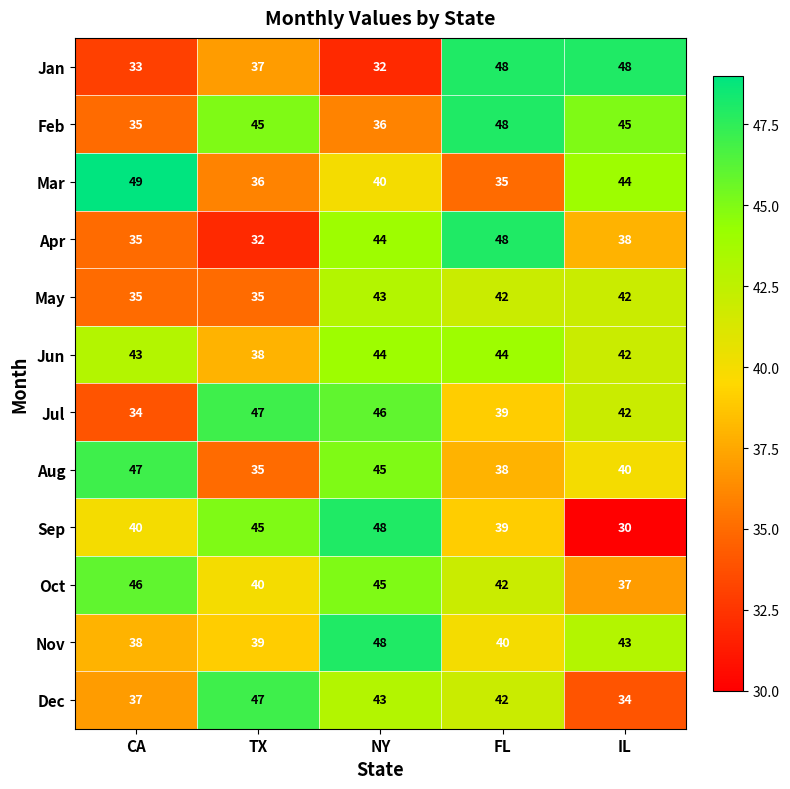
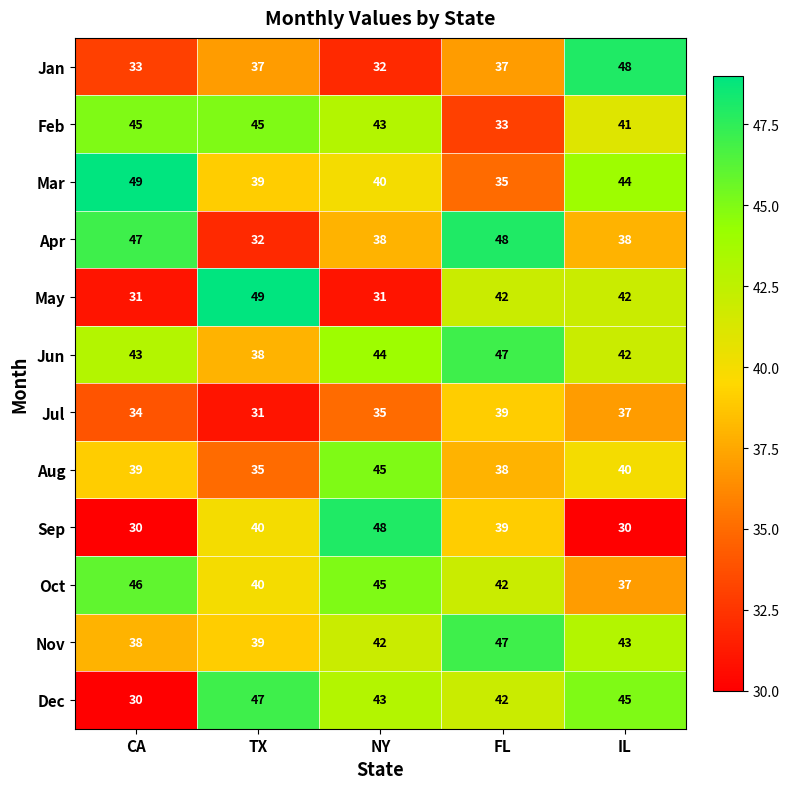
  {
    "Jan": {
      "CA": 33,
      "TX": 37,
      "NY": 32,
-     "FL": 48,
+     "FL": 37,
      "IL": 48
    },
    "Feb": {
-     "CA": 35,
+     "CA": 45,
      "TX": 45,
-     "NY": 36,
-     "FL": 48,
-     "IL": 45
+     "NY": 43,
+     "FL": 33,
+     "IL": 41
    },
    "Mar": {
      "CA": 49,
-     "TX": 36,
+     "TX": 39,
      "NY": 40,
      "FL": 35,
      "IL": 44
    },
    "Apr": {
-     "CA": 35,
+     "CA": 47,
      "TX": 32,
-     "NY": 44,
+     "NY": 38,
      "FL": 48,
      "IL": 38
    },
    "May": {
-     "CA": 35,
-     "TX": 35,
-     "NY": 43,
+     "CA": 31,
+     "TX": 49,
+     "NY": 31,
      "FL": 42,
      "IL": 42
    },
    "Jun": {
      "CA": 43,
      "TX": 38,
      "NY": 44,
-     "FL": 44,
+     "FL": 47,
      "IL": 42
    },
    "Jul": {
      "CA": 34,
-     "TX": 47,
-     "NY": 46,
+     "TX": 31,
+     "NY": 35,
      "FL": 39,
-     "IL": 42
+     "IL": 37
    },
    "Aug": {
-     "CA": 47,
+     "CA": 39,
      "TX": 35,
      "NY": 45,
      "FL": 38,
      "IL": 40
    },
    "Sep": {
-     "CA": 40,
-     "TX": 45,
+     "CA": 30,
+     "TX": 40,
      "NY": 48,
      "FL": 39,
      "IL": 30
    },
    "Oct": {
      "CA": 46,
      "TX": 40,
      "NY": 45,
      "FL": 42,
      "IL": 37
    },
    "Nov": {
      "CA": 38,
      "TX": 39,
-     "NY": 48,
-     "FL": 40,
+     "NY": 42,
+     "FL": 47,
      "IL": 43
    },
    "Dec": {
-     "CA": 37,
+     "CA": 30,
      "TX": 47,
      "NY": 43,
      "FL": 42,
-     "IL": 34
+     "IL": 45
    }
  }
